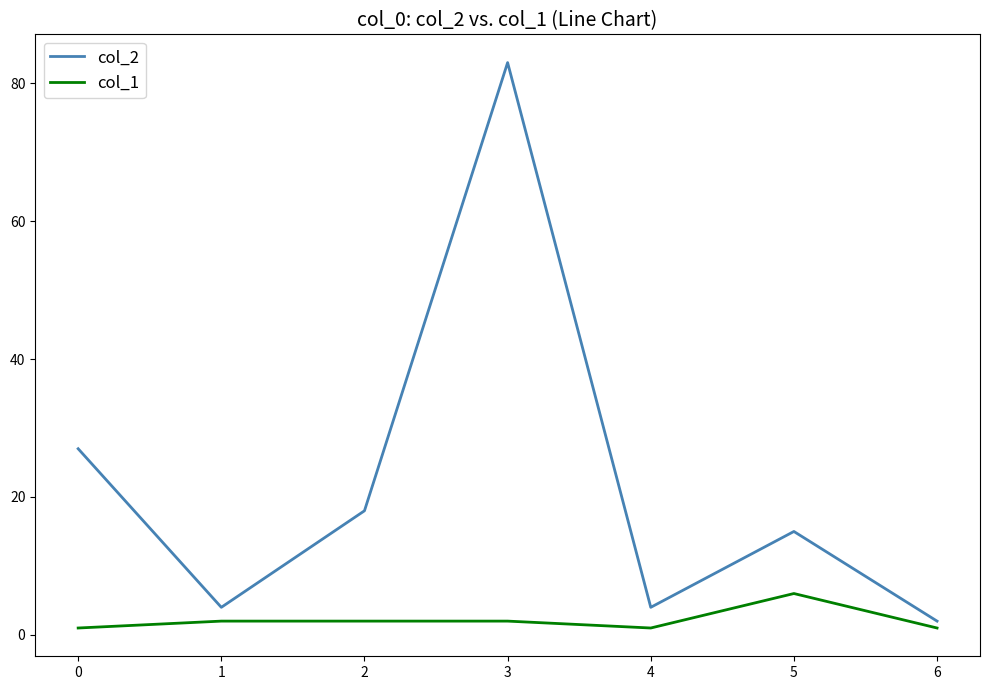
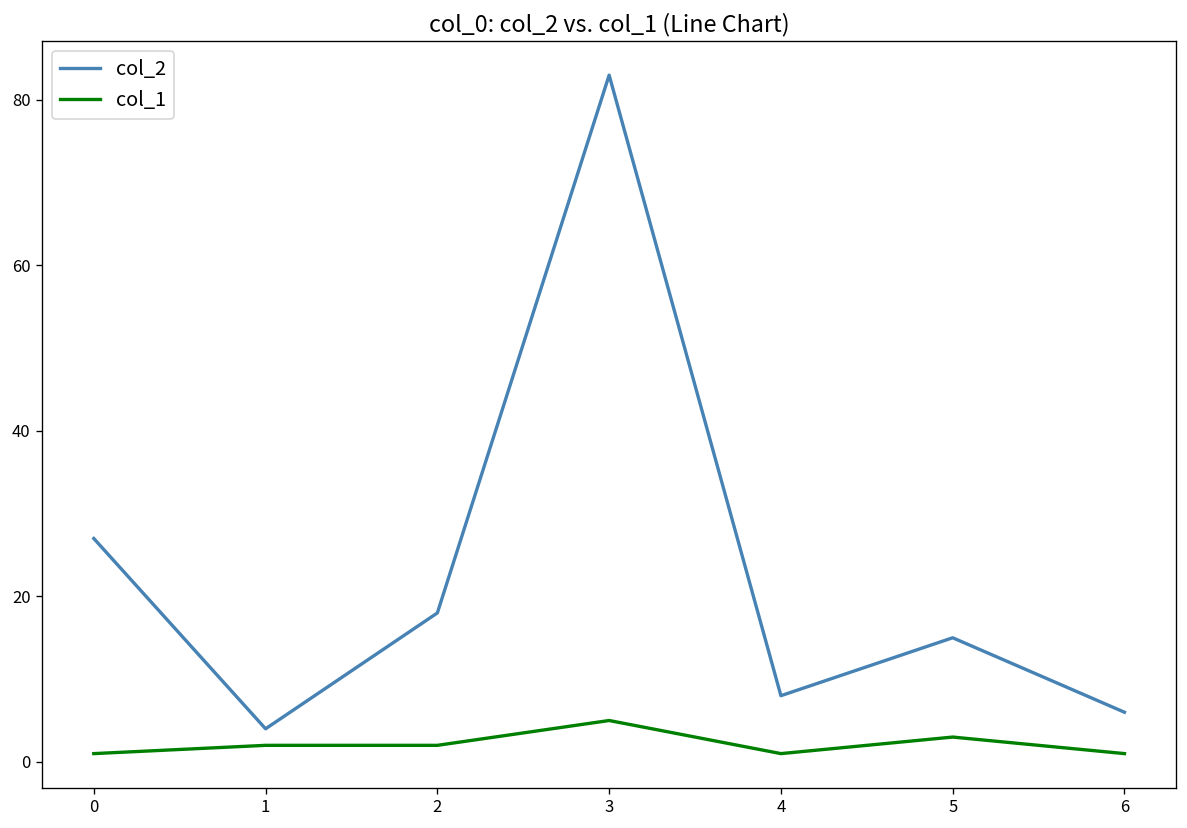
  {
    "col_2": {
      "0": 27,
      "1": 4,
      "2": 18,
      "3": 83,
-     "4": 4,
+     "4": 8,
      "5": 15,
-     "6": 2
+     "6": 6
    },
    "col_1": {
      "0": 1,
      "1": 2,
      "2": 2,
-     "3": 2,
+     "3": 5,
      "4": 1,
-     "5": 6,
+     "5": 3,
      "6": 1
    }
  }
